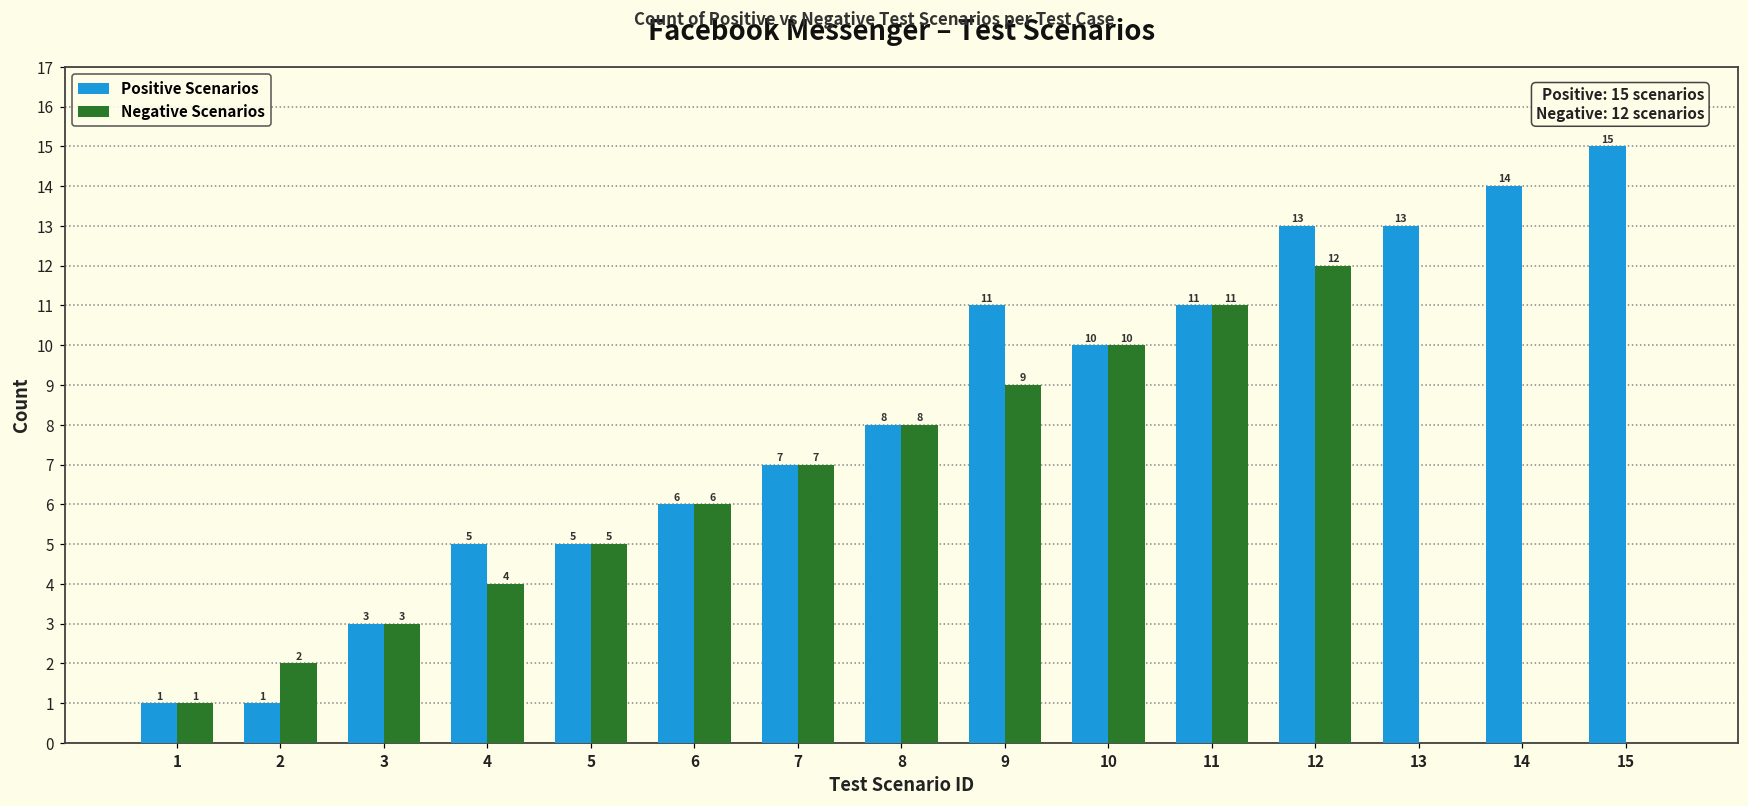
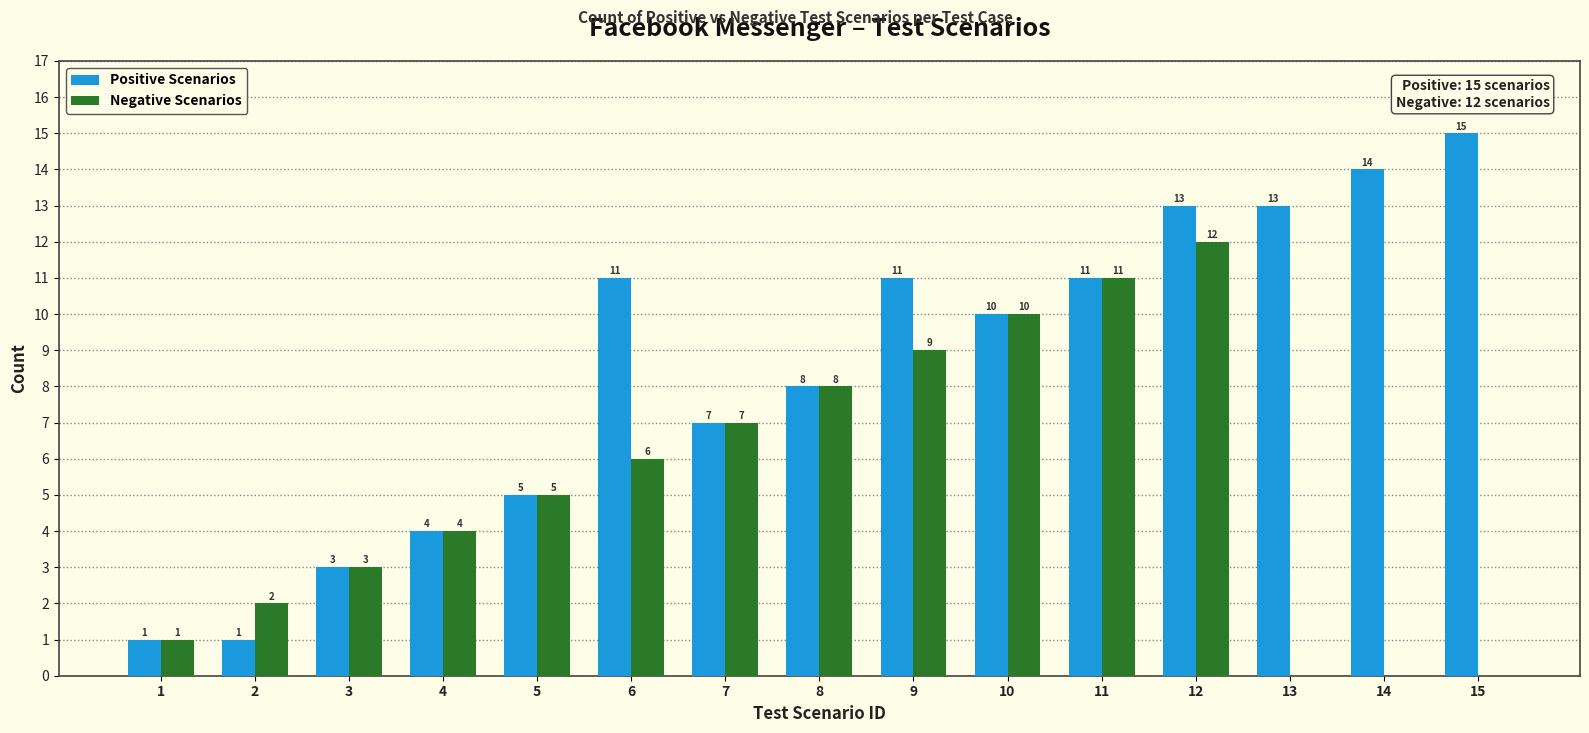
  {
    "Positive Scenarios": {
      "1": 1,
      "2": 1,
      "3": 3,
-     "4": 5,
+     "4": 4,
      "5": 5,
-     "6": 6,
+     "6": 11,
      "7": 7,
      "8": 8,
      "9": 11,
      "10": 10,
      "11": 11,
      "12": 13,
      "13": 13,
      "14": 14,
      "15": 15
    },
    "Negative Scenarios": {
      "1": 1,
      "2": 2,
      "3": 3,
      "4": 4,
      "5": 5,
      "6": 6,
      "7": 7,
      "8": 8,
      "9": 9,
      "10": 10,
      "11": 11,
      "12": 12
    }
  }
